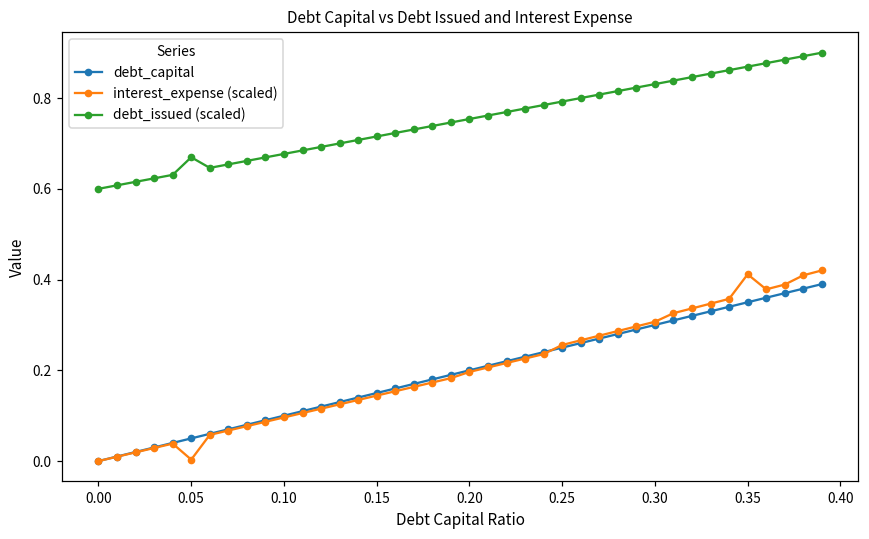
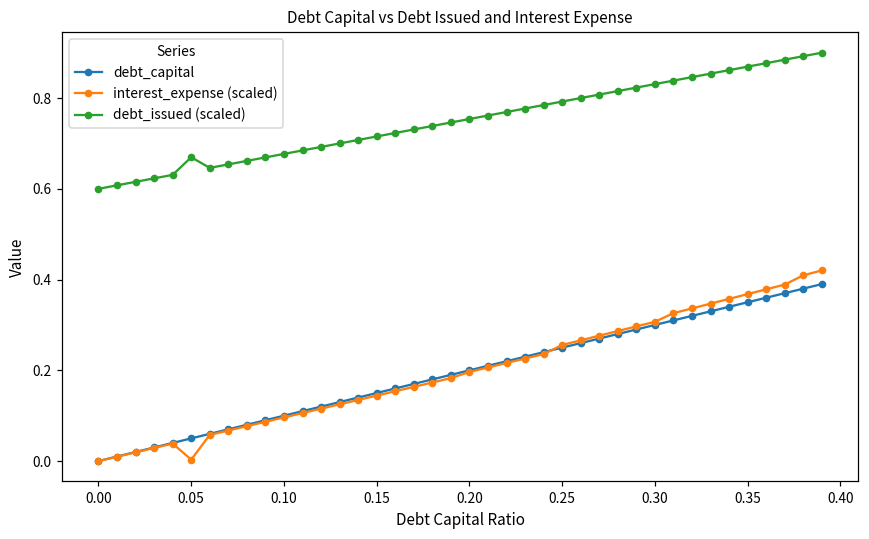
  {
    "debt_capital": {
      "0.05": 0.05,
      "0.30": 0.30,
      "0.35": 0.35
    },
    "interest_expense (scaled)": {
      "0.05": 0.00,
      "0.30": 0.31,
-     "0.35": 0.41
+     "0.35": 0.37
    },
    "debt_issued (scaled)": {
      "0.00": 0.60,
      "0.05": 0.67,
      "0.10": 0.68,
      "0.15": 0.72,
      "0.20": 0.75,
      "0.25": 0.79,
      "0.30": 0.83,
      "0.35": 0.87
    }
  }
